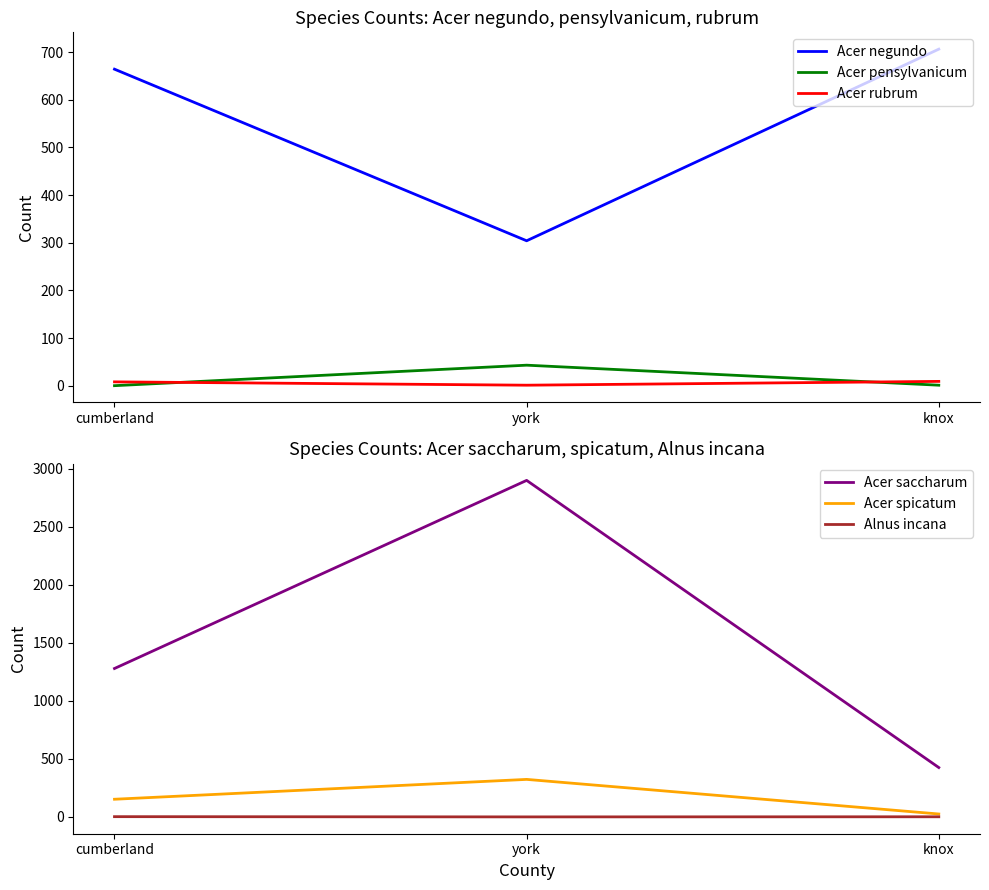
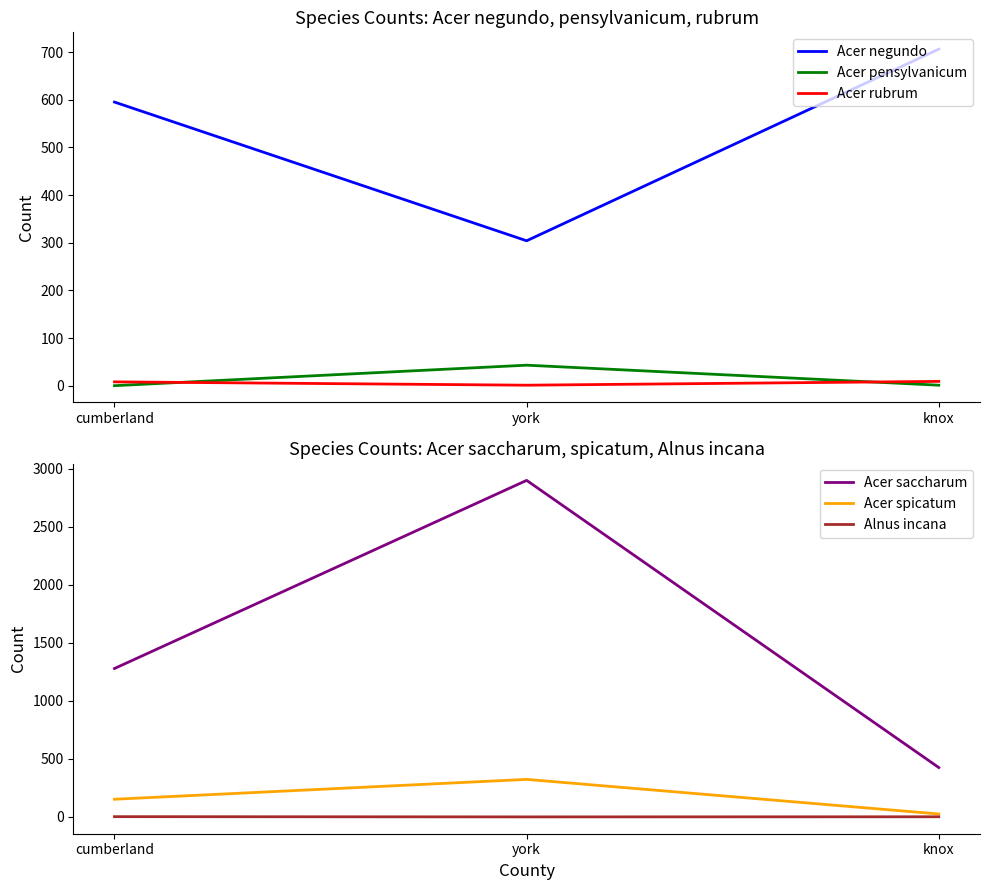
  {
    "Species Counts: Acer negundo, pensylvanicum, rubrum": {
      "Acer negundo": {
-       "cumberland": 660,
+       "cumberland": 600,
        "york": 300
      },
      "Acer pensylvanicum": {
        "cumberland": 0,
        "york": 40,
        "knox": 0
      },
      "Acer rubrum": {
        "cumberland": 10,
        "york": 0,
        "knox": 10
      }
    },
    "Species Counts: Acer saccharum, spicatum, Alnus incana": {
      "Acer saccharum": {
        "cumberland": 1280,
        "york": 2900,
        "knox": 430
      },
      "Acer spicatum": {
        "cumberland": 150,
        "york": 320,
        "knox": 30
      },
      "Alnus incana": {
        "cumberland": 0,
        "york": 0,
        "knox": 0
      }
    }
  }
